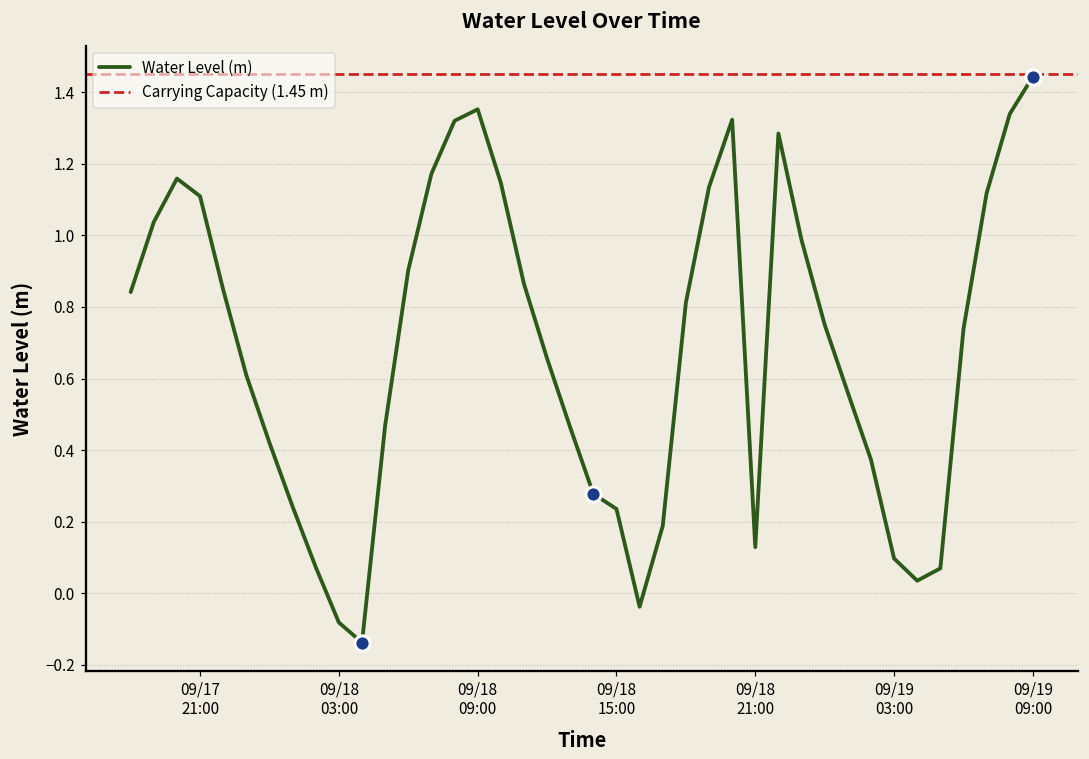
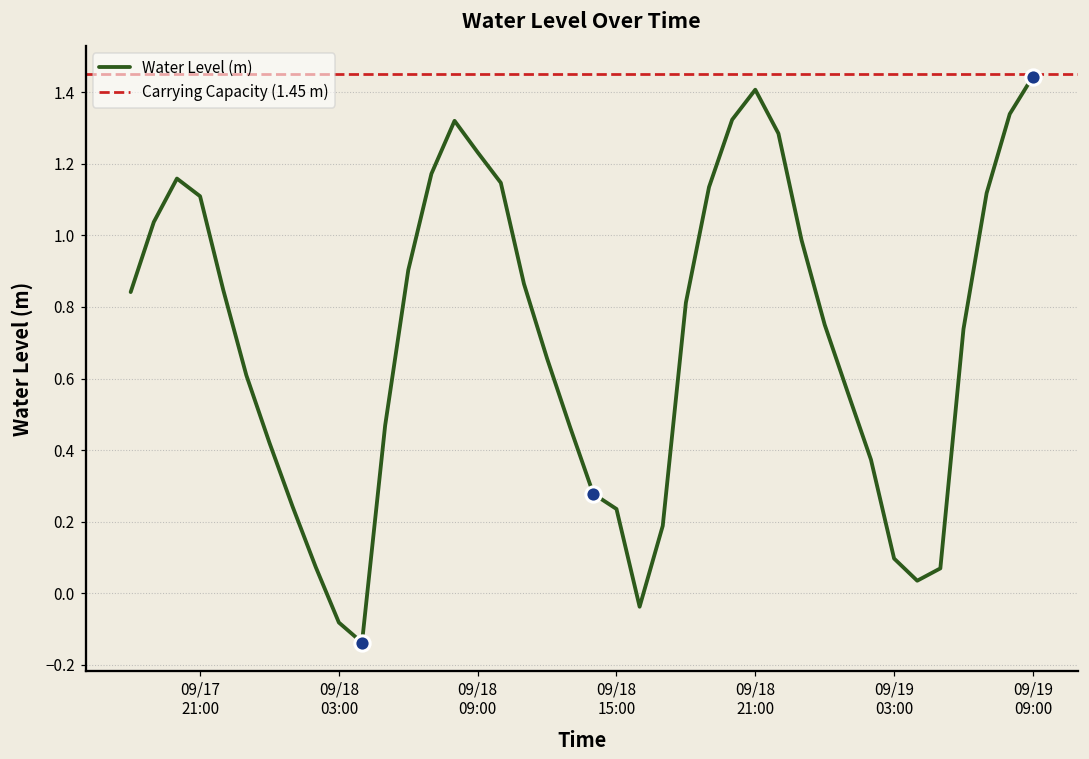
  {
    "Water Level (m)": {
      "09/17 21:00": 1.11,
      "09/18 03:00": -0.08,
-     "09/18 09:00": 1.35,
+     "09/18 09:00": 1.23,
      "09/18 15:00": 0.24,
-     "09/18 21:00": 0.13,
+     "09/18 21:00": 1.41,
      "09/19 03:00": 0.10
    }
  }
